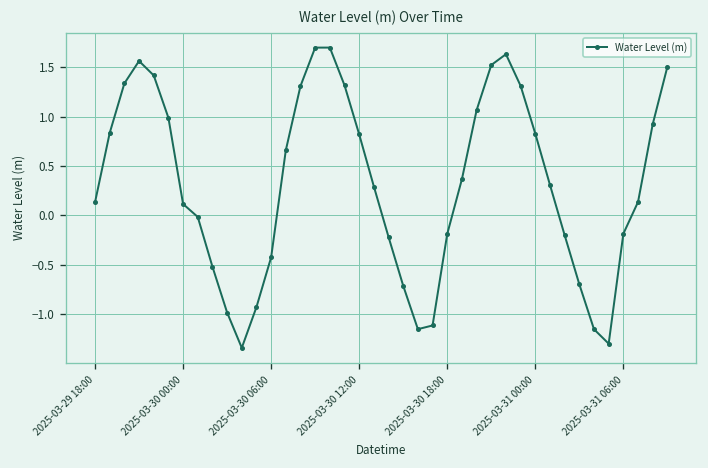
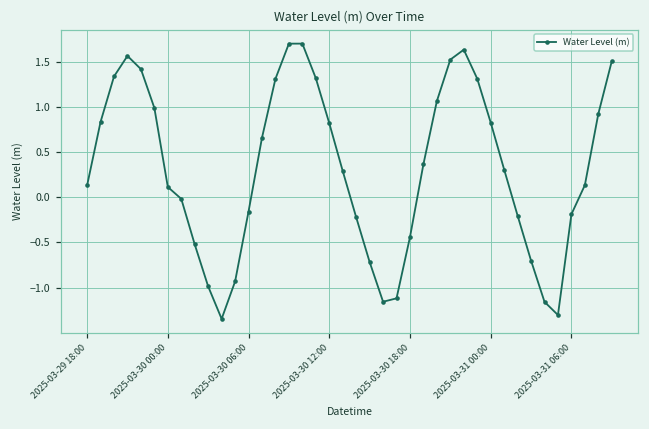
  {
    "2025-03-29 18:00": 0.1,
    "2025-03-30 00:00": 0.1,
-   "2025-03-30 06:00": -0.4,
+   "2025-03-30 06:00": -0.2,
    "2025-03-30 12:00": 0.8,
-   "2025-03-30 18:00": -0.2,
+   "2025-03-30 18:00": -0.4,
    "2025-03-31 00:00": 0.8,
    "2025-03-31 06:00": -0.2
  }
